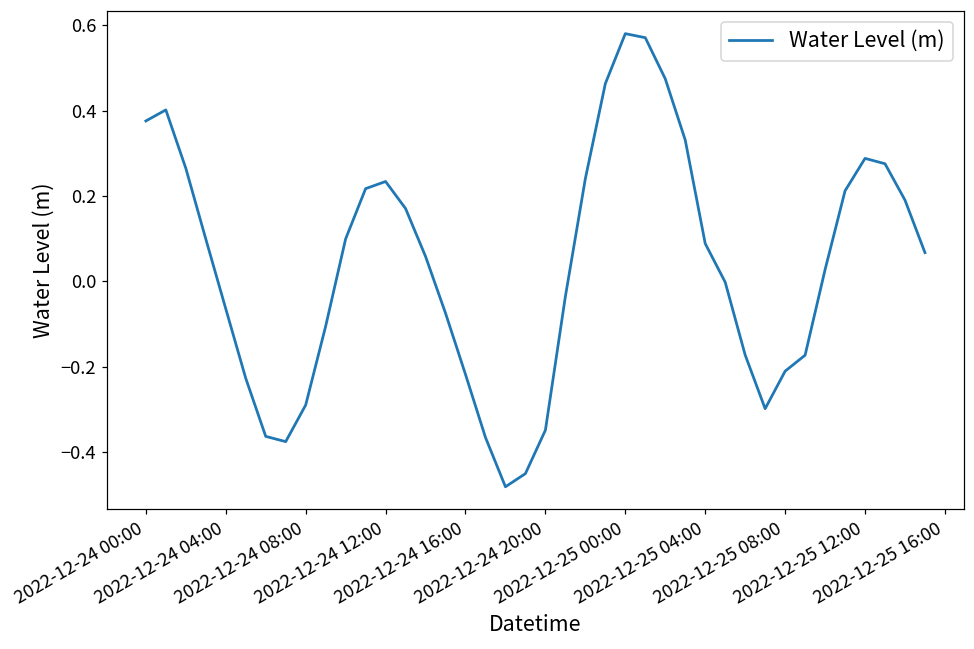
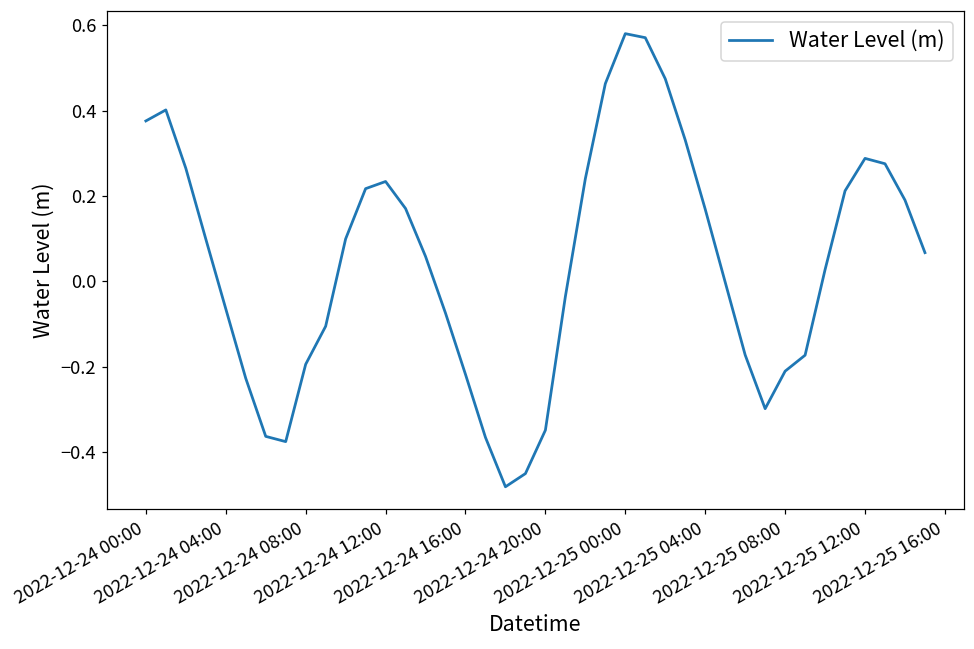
  {
    "2022-12-24 00:00": 0.38,
    "2022-12-24 04:00": -0.06,
-   "2022-12-24 08:00": -0.29,
+   "2022-12-24 08:00": -0.19,
    "2022-12-24 12:00": 0.23,
    "2022-12-24 16:00": -0.22,
    "2022-12-24 20:00": -0.35,
    "2022-12-25 00:00": 0.58,
-   "2022-12-25 04:00": 0.09,
+   "2022-12-25 04:00": 0.17,
    "2022-12-25 08:00": -0.21,
    "2022-12-25 12:00": 0.29
  }
